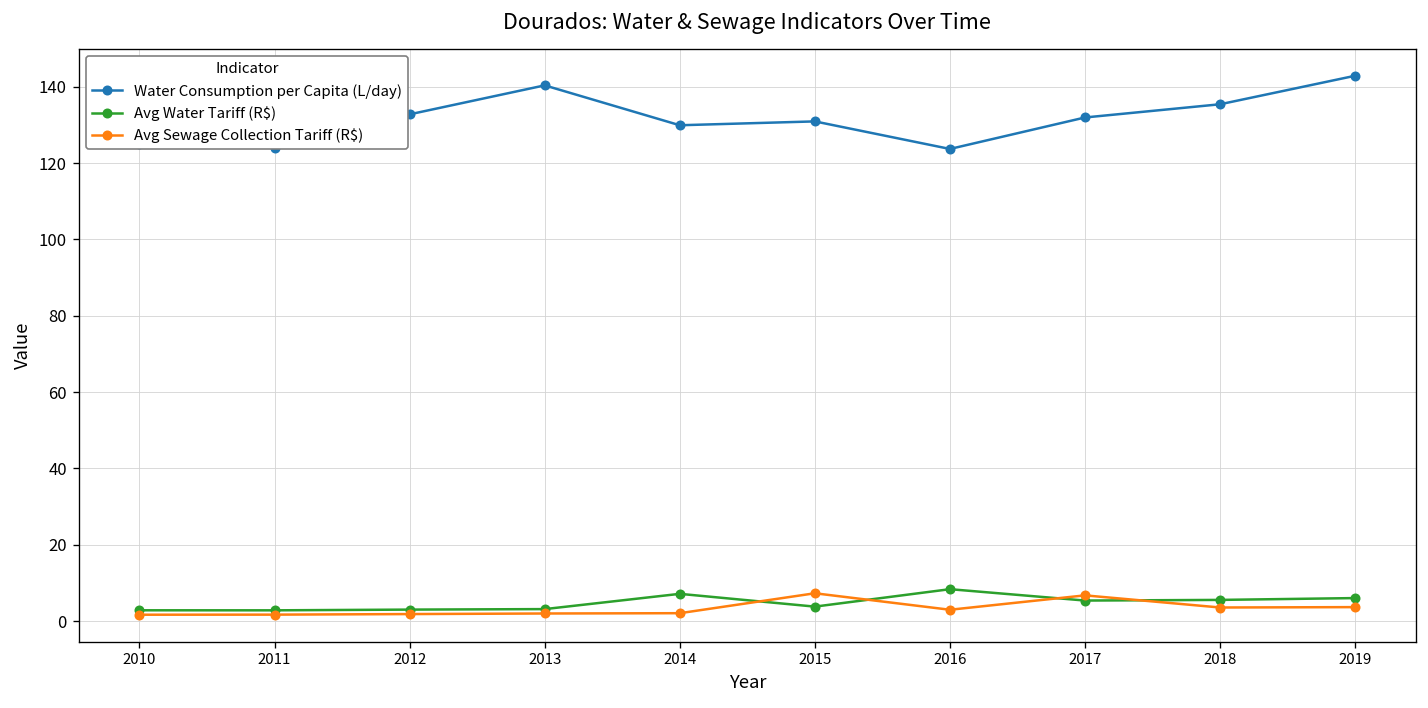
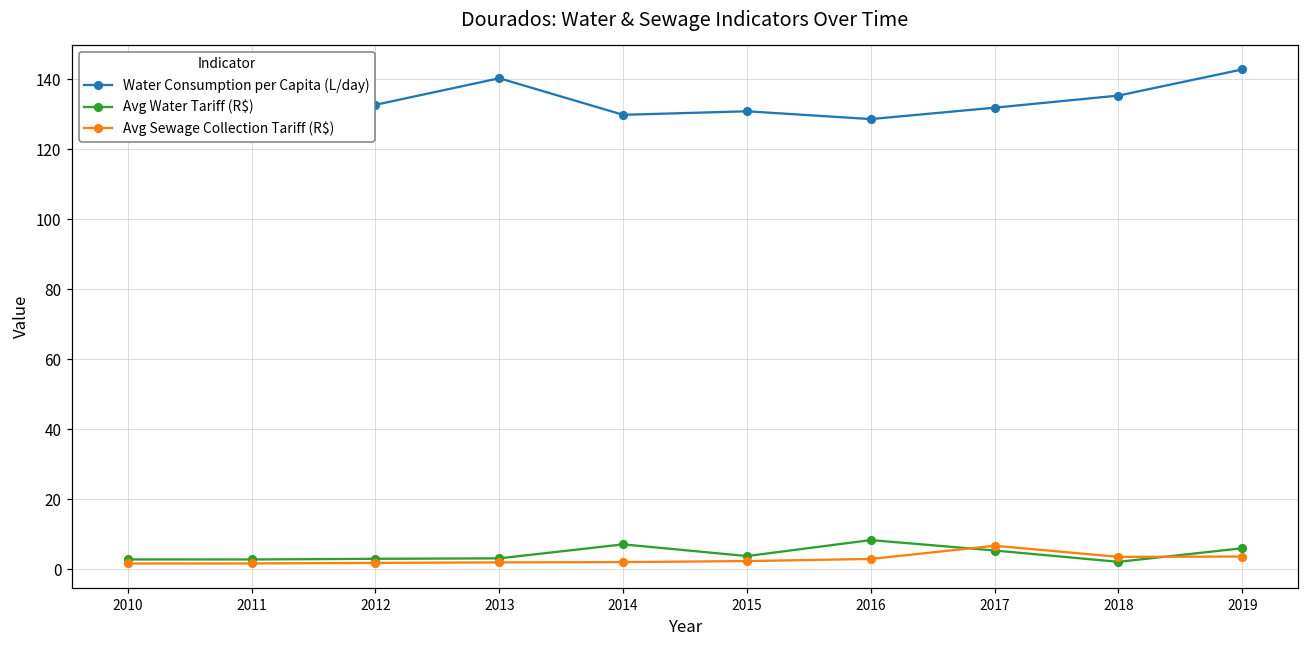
  {
    "Water Consumption per Capita (L/day)": {
      "2012": 133,
      "2013": 140,
      "2014": 130,
      "2015": 131,
-     "2016": 124,
+     "2016": 129,
      "2017": 132,
      "2018": 135,
      "2019": 143
    },
    "Avg Water Tariff (R$)": {
      "2010": 3,
      "2011": 3,
      "2012": 3,
      "2013": 3,
      "2014": 7,
      "2015": 4,
      "2016": 8,
      "2017": 5,
-     "2018": 6,
+     "2018": 2,
      "2019": 6
    },
    "Avg Sewage Collection Tariff (R$)": {
      "2010": 2,
      "2011": 2,
      "2012": 2,
      "2013": 2,
      "2014": 2,
-     "2015": 7,
+     "2015": 2,
      "2016": 3,
      "2017": 7,
      "2018": 4,
      "2019": 4
    }
  }
